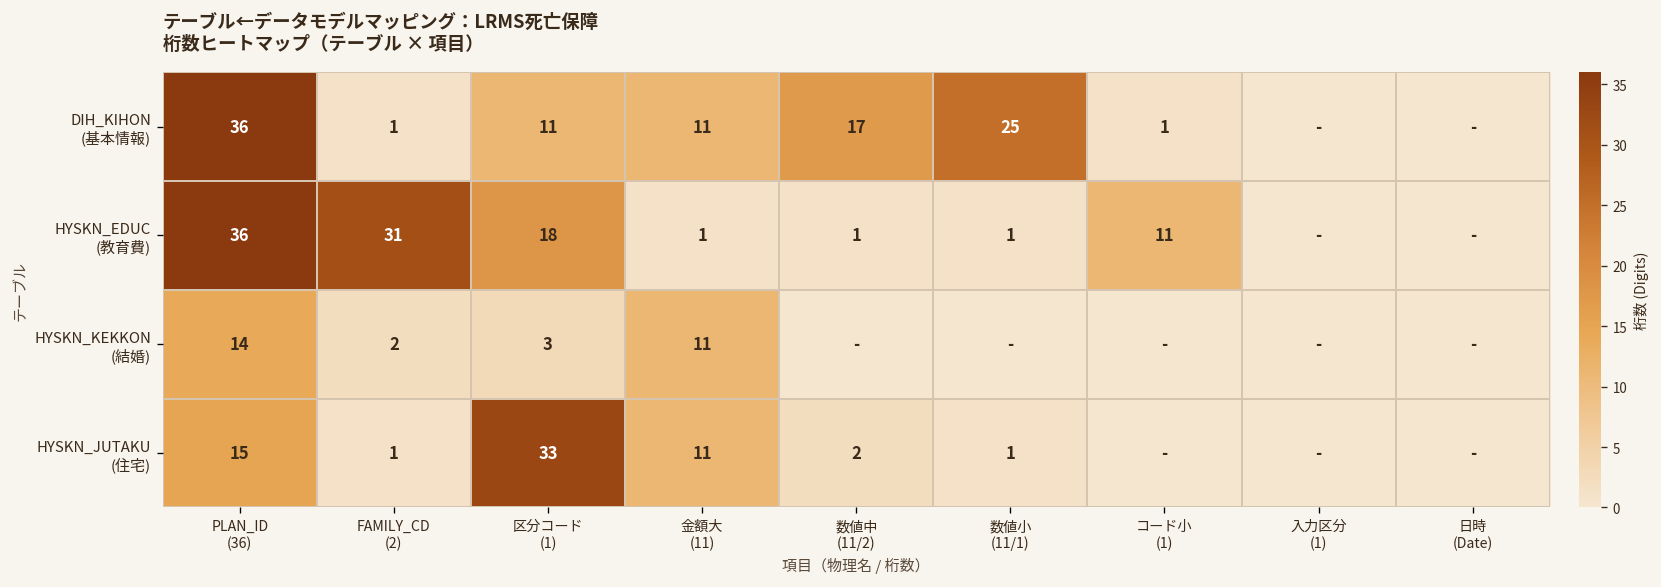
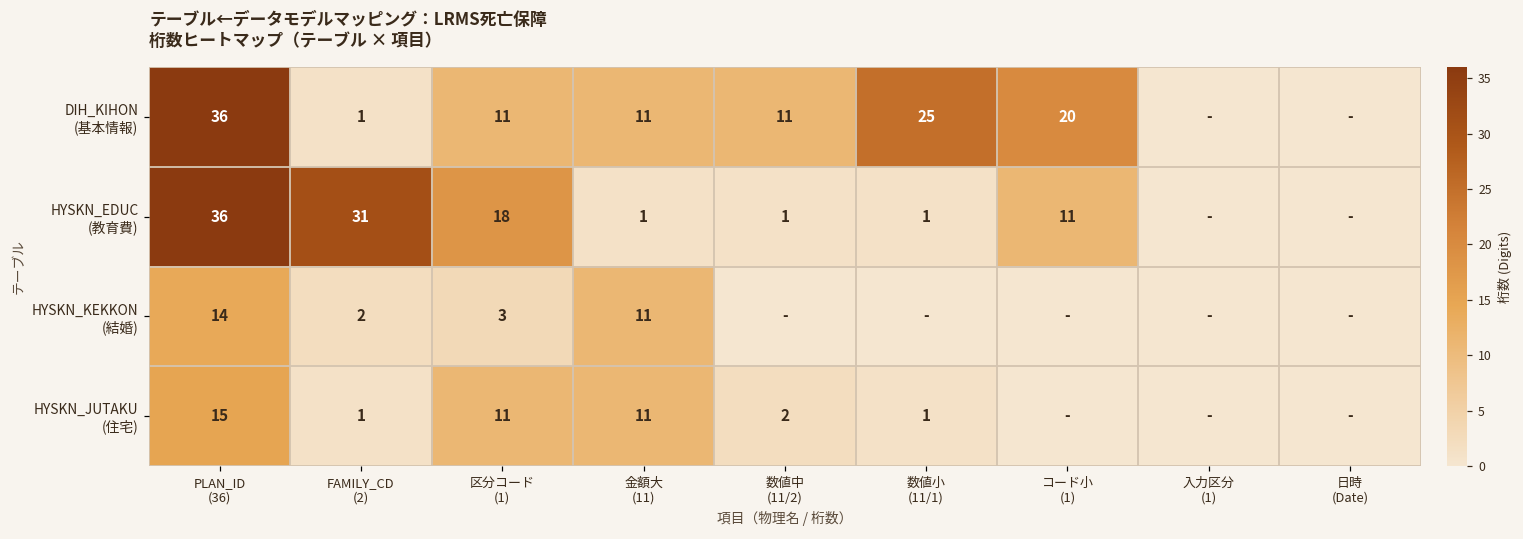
  {
    "DIH_KIHON (基本情報)": {
      "PLAN_ID (36)": 36,
      "FAMILY_CD (2)": 1,
      "区分コード (1)": 11,
      "金額大 (11)": 11,
-     "数値中 (11/2)": 17,
+     "数値中 (11/2)": 11,
      "数値小 (11/1)": 25,
-     "コード小 (1)": 1
+     "コード小 (1)": 20
    },
    "HYSKN_EDUC (教育費)": {
      "PLAN_ID (36)": 36,
      "FAMILY_CD (2)": 31,
      "区分コード (1)": 18,
      "金額大 (11)": 1,
      "数値中 (11/2)": 1,
      "数値小 (11/1)": 1,
      "コード小 (1)": 11
    },
    "HYSKN_KEKKON (結婚)": {
      "PLAN_ID (36)": 14,
      "FAMILY_CD (2)": 2,
      "区分コード (1)": 3,
      "金額大 (11)": 11
    },
    "HYSKN_JUTAKU (住宅)": {
      "PLAN_ID (36)": 15,
      "FAMILY_CD (2)": 1,
-     "区分コード (1)": 33,
+     "区分コード (1)": 11,
      "金額大 (11)": 11,
      "数値中 (11/2)": 2,
      "数値小 (11/1)": 1
    }
  }
